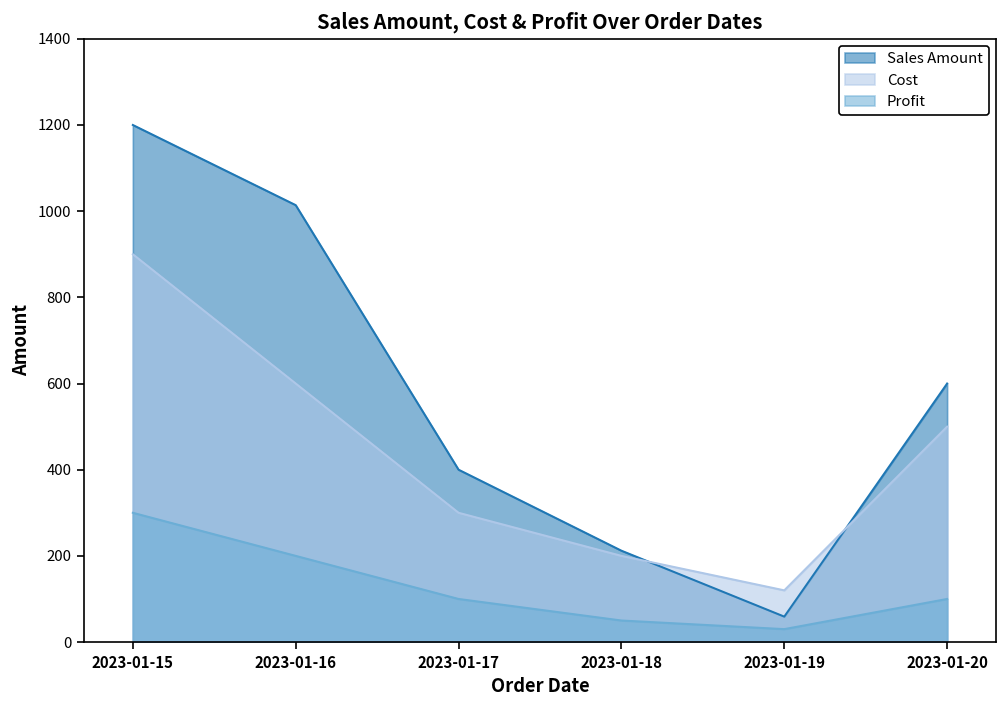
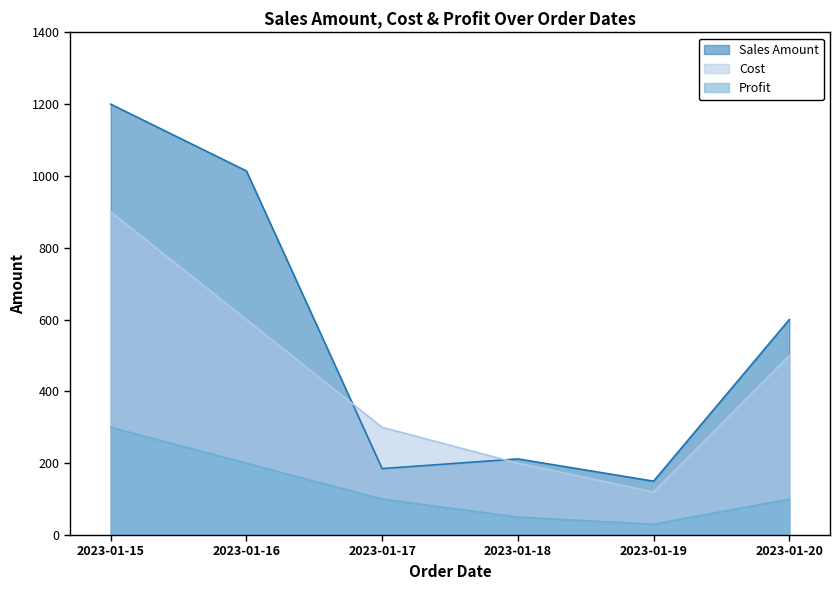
  {
    "Sales Amount": {
      "2023-01-15": 1200,
      "2023-01-16": 1010,
-     "2023-01-17": 400,
+     "2023-01-17": 190,
      "2023-01-18": 210,
-     "2023-01-19": 60,
+     "2023-01-19": 150,
      "2023-01-20": 600
    }
  }
